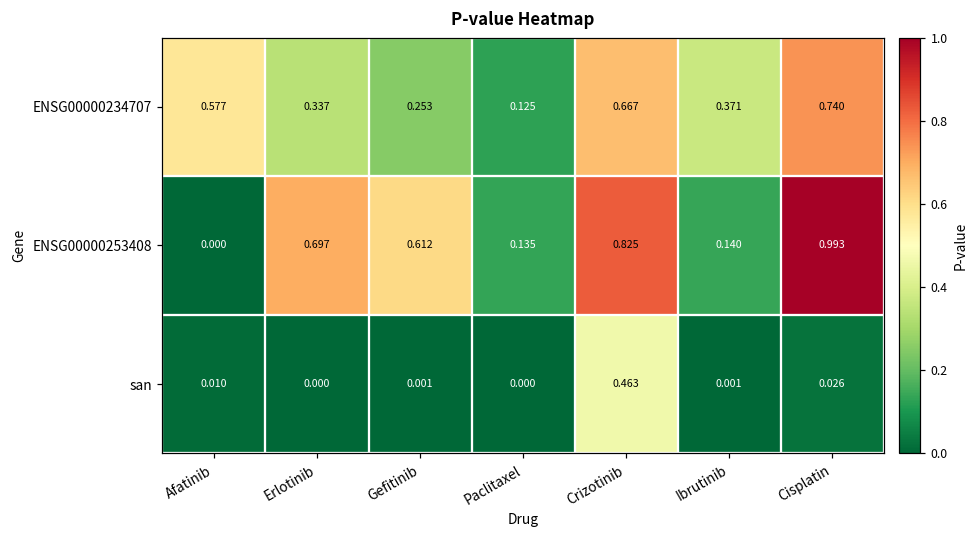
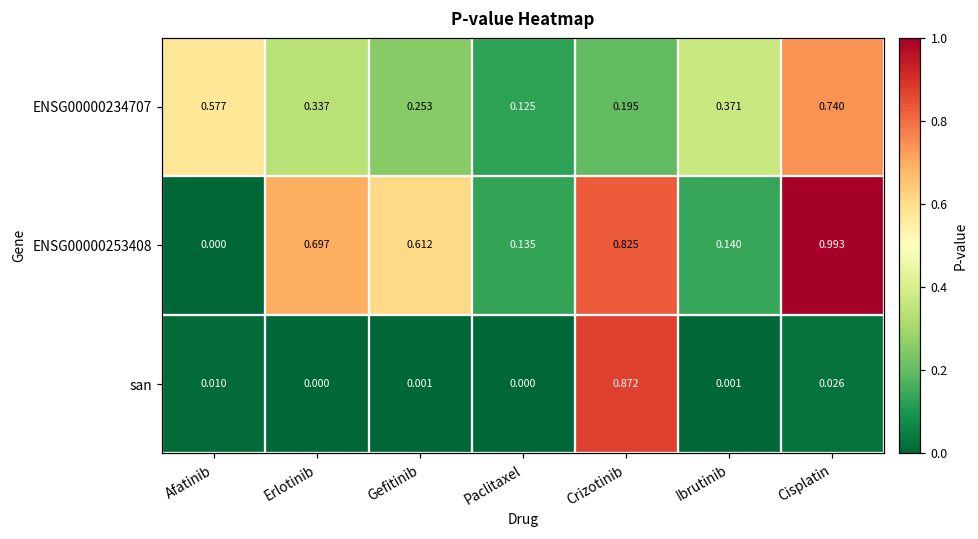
  {
    "ENSG00000234707": {
      "Afatinib": 0.577,
      "Erlotinib": 0.337,
      "Gefitinib": 0.253,
      "Paclitaxel": 0.125,
-     "Crizotinib": 0.667,
+     "Crizotinib": 0.195,
      "Ibrutinib": 0.371,
      "Cisplatin": 0.740
    },
    "ENSG00000253408": {
      "Afatinib": 0.000,
      "Erlotinib": 0.697,
      "Gefitinib": 0.612,
      "Paclitaxel": 0.135,
      "Crizotinib": 0.825,
      "Ibrutinib": 0.140,
      "Cisplatin": 0.993
    },
    "san": {
      "Afatinib": 0.010,
      "Erlotinib": 0.000,
      "Gefitinib": 0.001,
      "Paclitaxel": 0.000,
-     "Crizotinib": 0.463,
+     "Crizotinib": 0.872,
      "Ibrutinib": 0.001,
      "Cisplatin": 0.026
    }
  }
